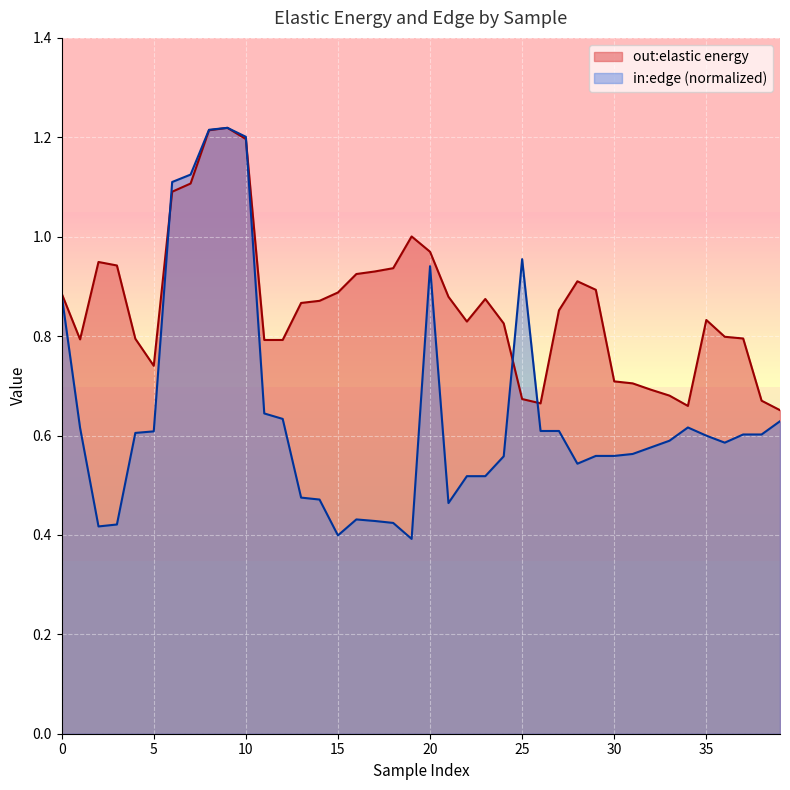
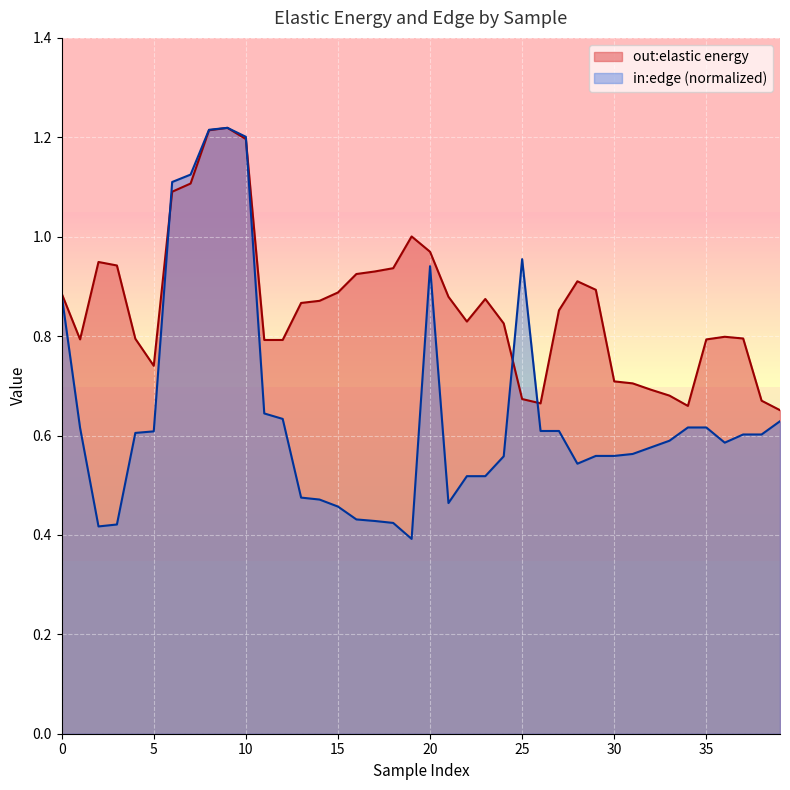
  {
    "out:elastic energy": {
      "5": 0.74,
      "15": 0.89,
      "20": 0.97,
      "25": 0.67,
      "30": 0.71,
-     "35": 0.83
+     "35": 0.79
    },
    "in:edge (normalized)": {
      "5": 0.61,
-     "15": 0.40,
+     "15": 0.46,
      "20": 0.94,
      "25": 0.95,
      "30": 0.56,
-     "35": 0.60
+     "35": 0.62
    }
  }
